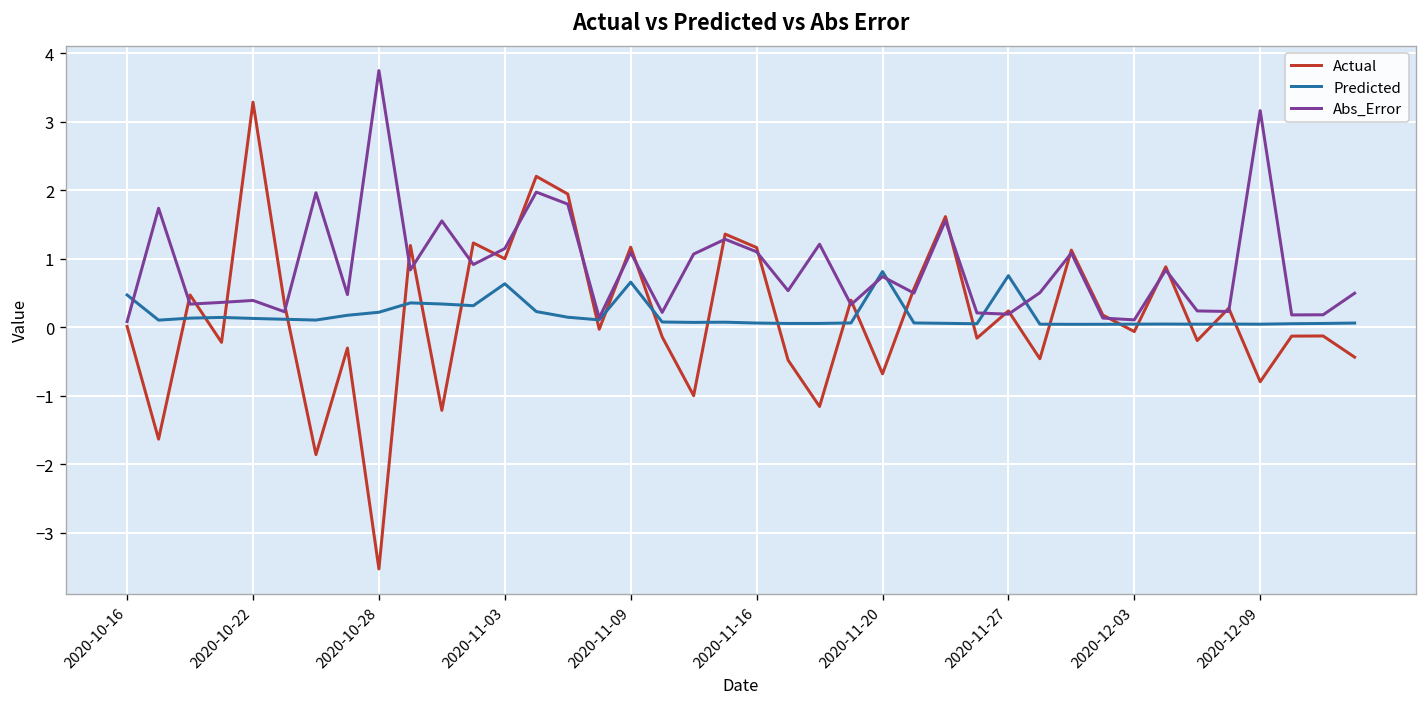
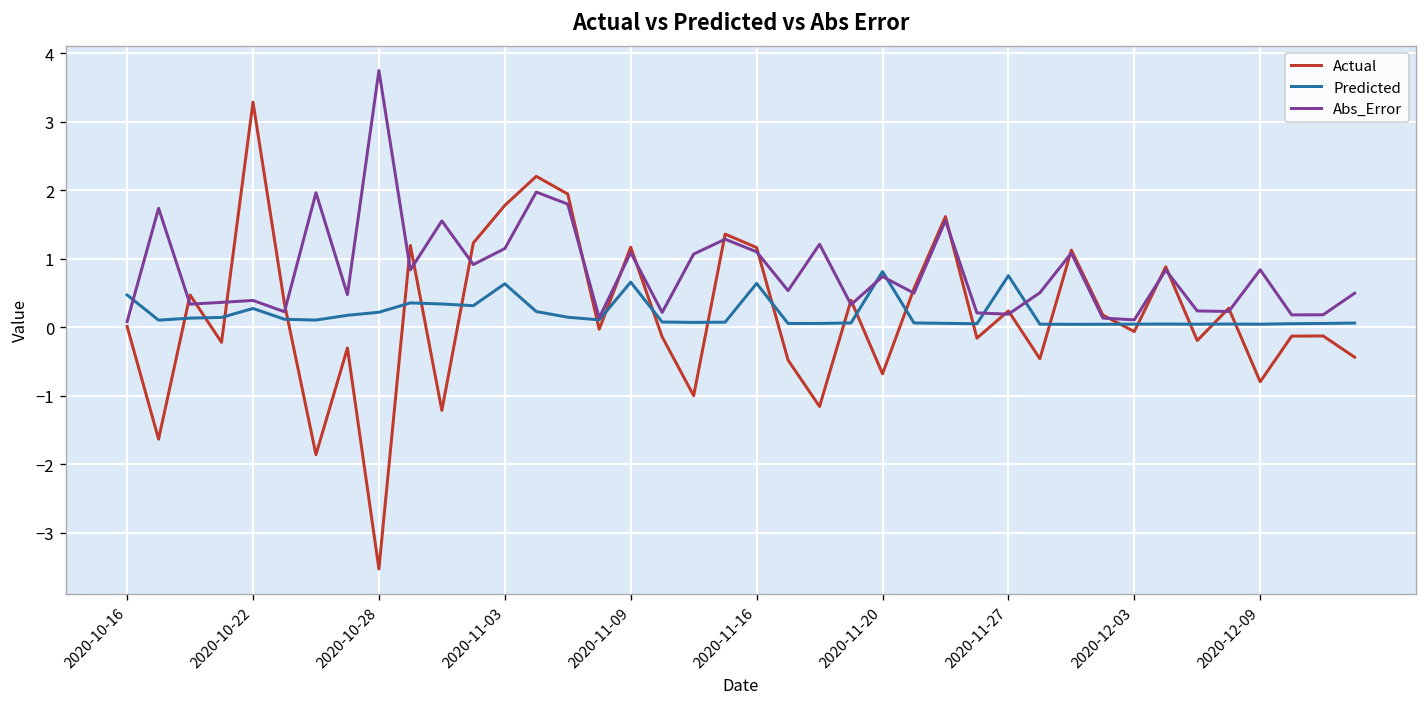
  {
    "Actual": {
      "2020-10-16": 0.0,
      "2020-10-22": 3.3,
      "2020-10-28": -3.5,
-     "2020-11-03": 1.0,
+     "2020-11-03": 1.8,
      "2020-11-09": 1.2,
      "2020-11-16": 1.2,
      "2020-11-20": -0.7,
      "2020-11-27": 0.2,
      "2020-12-03": -0.1,
      "2020-12-09": -0.8
    },
    "Predicted": {
      "2020-10-16": 0.5,
-     "2020-10-22": 0.1,
+     "2020-10-22": 0.3,
      "2020-10-28": 0.2,
      "2020-11-03": 0.6,
      "2020-11-09": 0.7,
-     "2020-11-16": 0.1,
+     "2020-11-16": 0.6,
      "2020-11-20": 0.8,
      "2020-11-27": 0.8,
      "2020-12-03": 0.0,
      "2020-12-09": 0.0
    },
    "Abs_Error": {
      "2020-10-16": 0.1,
      "2020-10-22": 0.4,
      "2020-10-28": 3.7,
      "2020-11-03": 1.1,
      "2020-11-09": 1.1,
      "2020-11-16": 1.1,
      "2020-11-20": 0.7,
      "2020-11-27": 0.2,
      "2020-12-03": 0.1,
-     "2020-12-09": 3.2
+     "2020-12-09": 0.8
    }
  }
